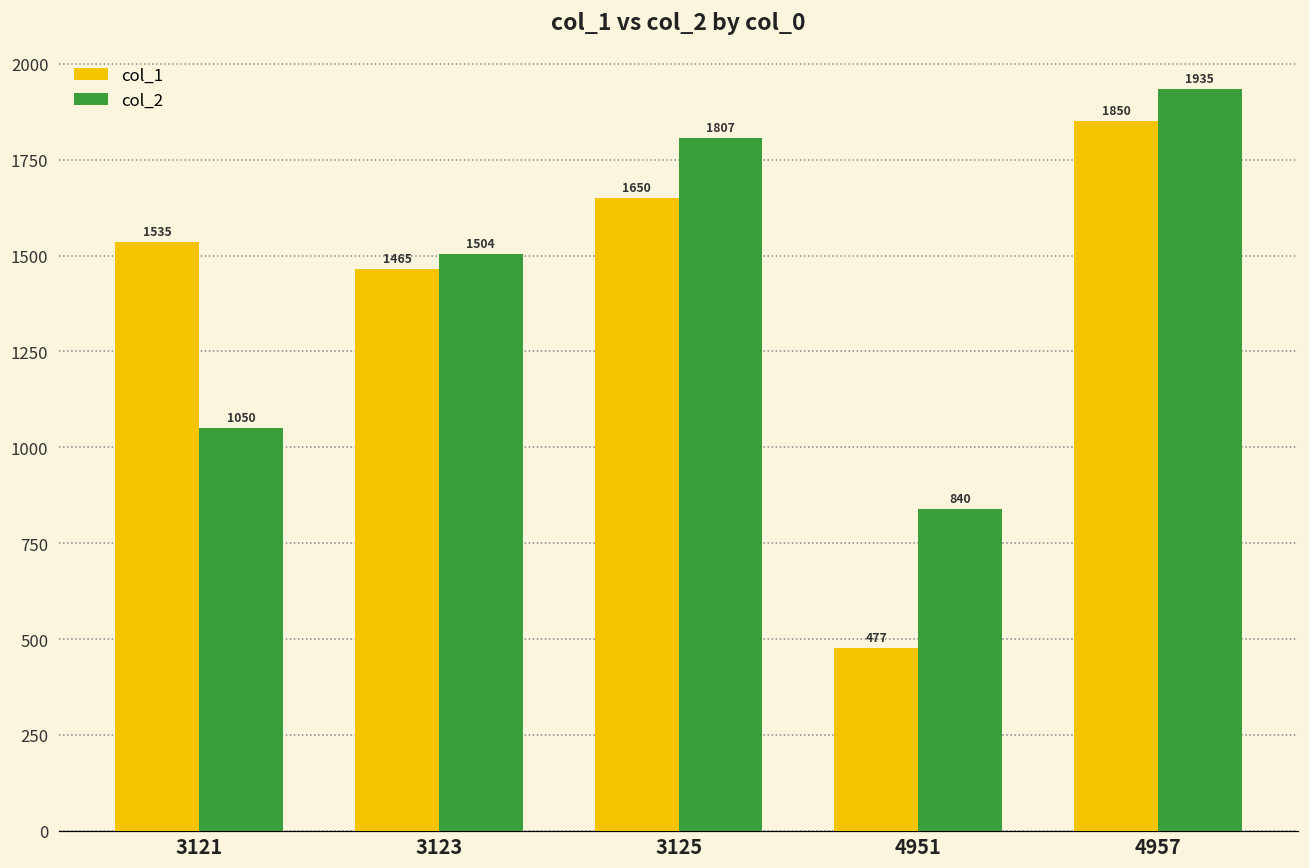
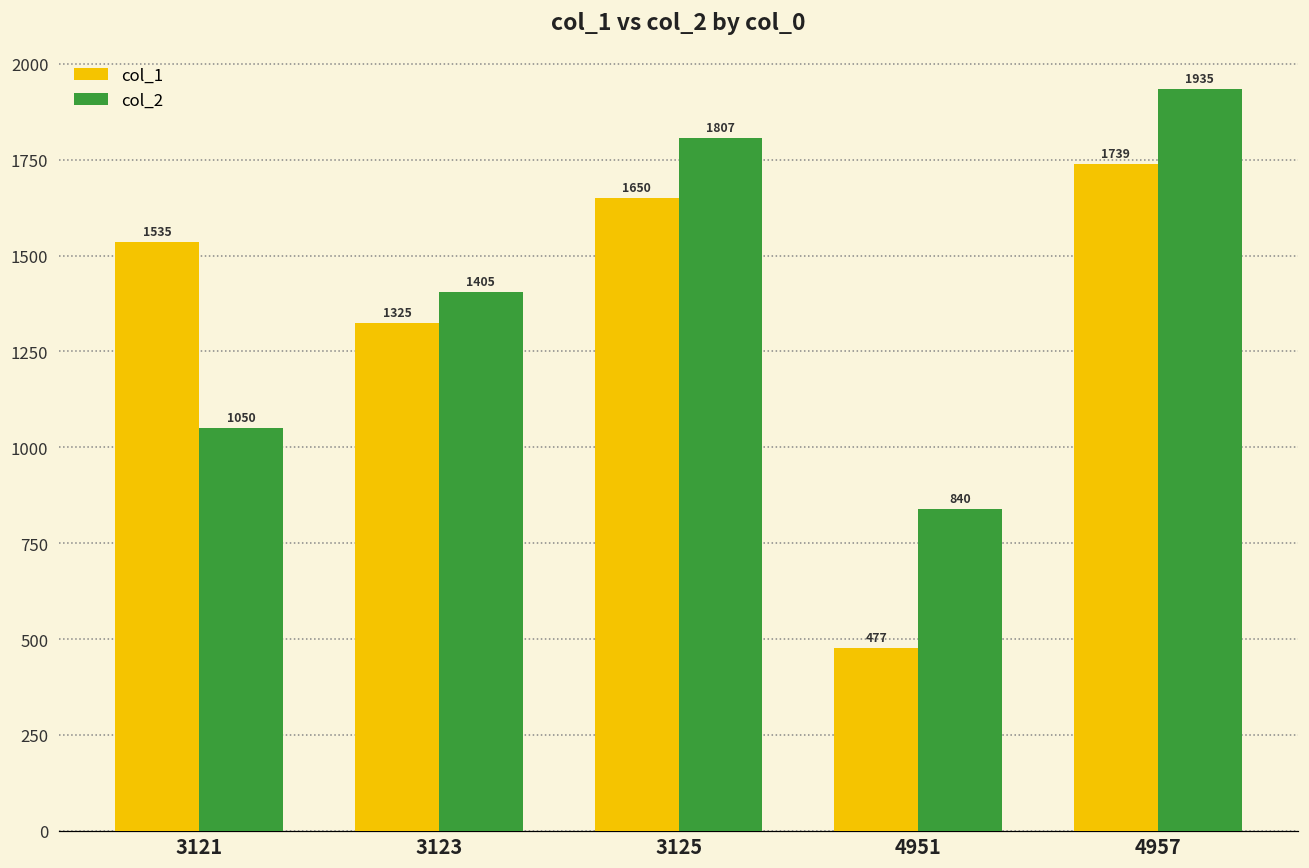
  {
    "col_1": {
      "3121": 1535,
-     "3123": 1465,
+     "3123": 1325,
      "3125": 1650,
      "4951": 477,
-     "4957": 1850
+     "4957": 1739
    },
    "col_2": {
      "3121": 1050,
-     "3123": 1504,
+     "3123": 1405,
      "3125": 1807,
      "4951": 840,
      "4957": 1935
    }
  }
